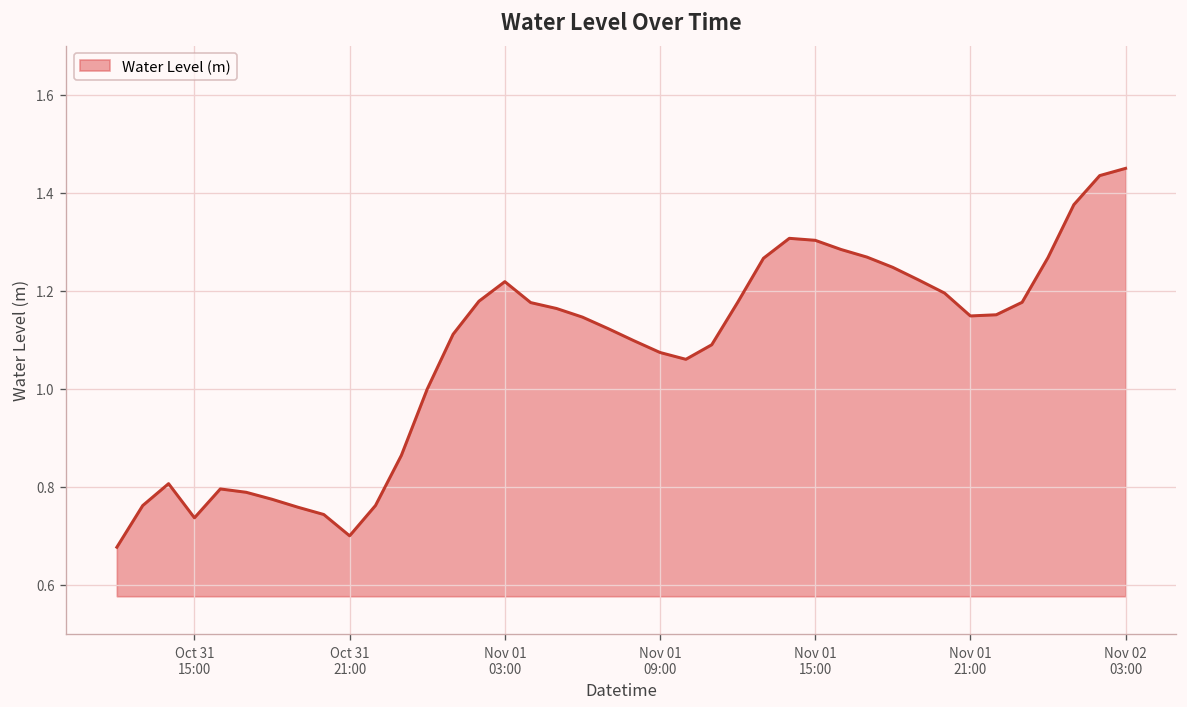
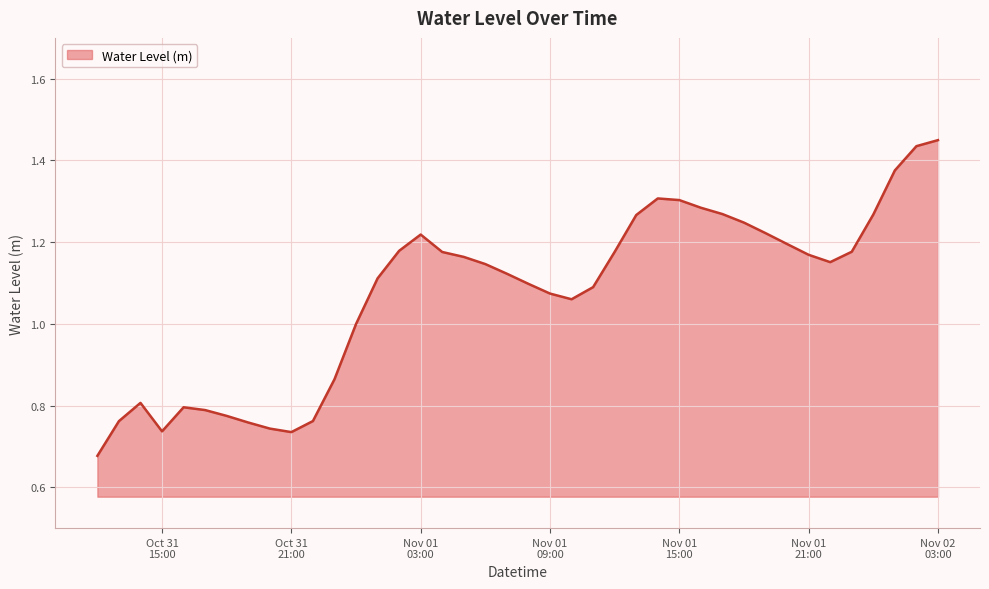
  {
    "Oct 31 15:00": 0.74,
-   "Oct 31 21:00": 0.70,
+   "Oct 31 21:00": 0.74,
    "Nov 01 03:00": 1.22,
    "Nov 01 09:00": 1.07,
    "Nov 01 15:00": 1.30,
-   "Nov 01 21:00": 1.15,
+   "Nov 01 21:00": 1.17,
    "Nov 02 03:00": 1.45
  }
